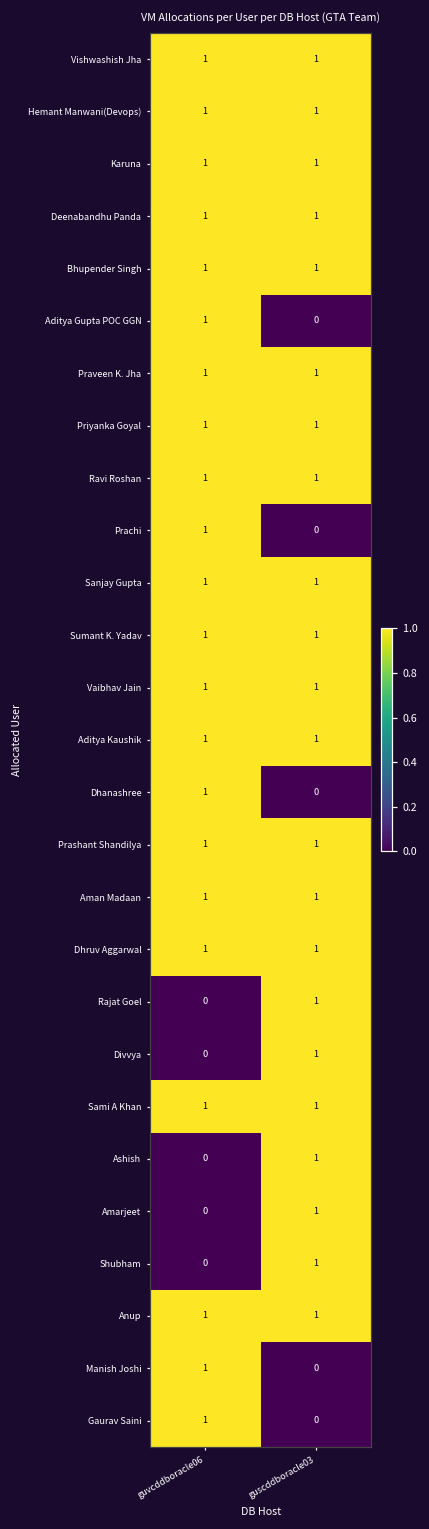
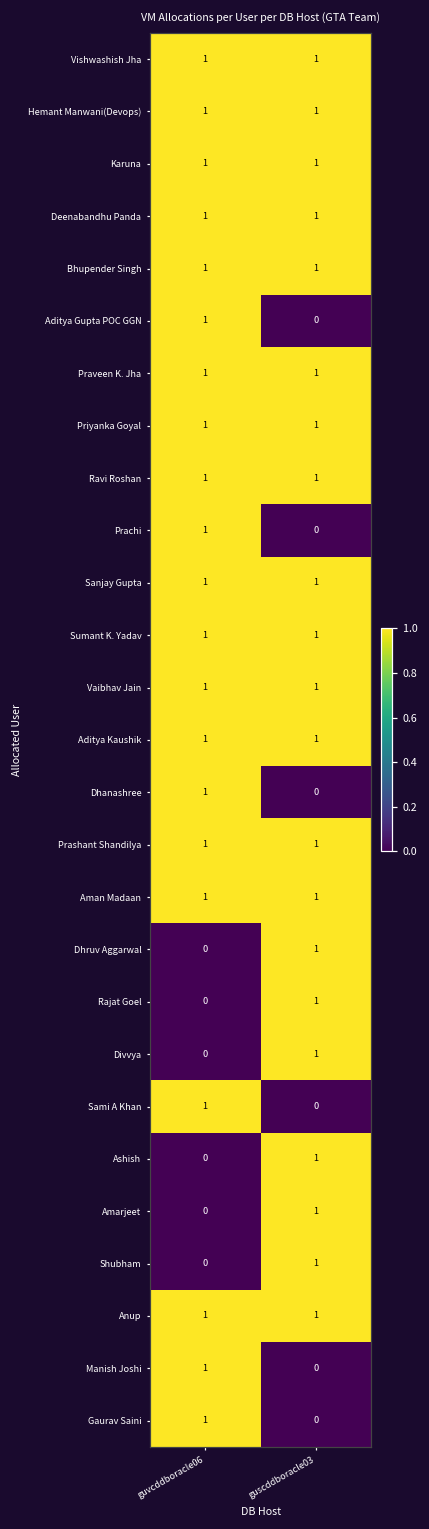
  {
    "Vishwashish Jha": {
      "guvcddboracle06": 1,
      "guscddboracle03": 1
    },
    "Hemant Manwani(Devops)": {
      "guvcddboracle06": 1,
      "guscddboracle03": 1
    },
    "Karuna": {
      "guvcddboracle06": 1,
      "guscddboracle03": 1
    },
    "Deenabandhu Panda": {
      "guvcddboracle06": 1,
      "guscddboracle03": 1
    },
    "Bhupender Singh": {
      "guvcddboracle06": 1,
      "guscddboracle03": 1
    },
    "Aditya Gupta POC GGN": {
      "guvcddboracle06": 1,
      "guscddboracle03": 0
    },
    "Praveen K. Jha": {
      "guvcddboracle06": 1,
      "guscddboracle03": 1
    },
    "Priyanka Goyal": {
      "guvcddboracle06": 1,
      "guscddboracle03": 1
    },
    "Ravi Roshan": {
      "guvcddboracle06": 1,
      "guscddboracle03": 1
    },
    "Prachi": {
      "guvcddboracle06": 1,
      "guscddboracle03": 0
    },
    "Sanjay Gupta": {
      "guvcddboracle06": 1,
      "guscddboracle03": 1
    },
    "Sumant K. Yadav": {
      "guvcddboracle06": 1,
      "guscddboracle03": 1
    },
    "Vaibhav Jain": {
      "guvcddboracle06": 1,
      "guscddboracle03": 1
    },
    "Aditya Kaushik": {
      "guvcddboracle06": 1,
      "guscddboracle03": 1
    },
    "Dhanashree": {
      "guvcddboracle06": 1,
      "guscddboracle03": 0
    },
    "Prashant Shandilya": {
      "guvcddboracle06": 1,
      "guscddboracle03": 1
    },
    "Aman Madaan": {
      "guvcddboracle06": 1,
      "guscddboracle03": 1
    },
    "Dhruv Aggarwal": {
-     "guvcddboracle06": 1,
+     "guvcddboracle06": 0,
      "guscddboracle03": 1
    },
    "Rajat Goel": {
      "guvcddboracle06": 0,
      "guscddboracle03": 1
    },
    "Divvya": {
      "guvcddboracle06": 0,
      "guscddboracle03": 1
    },
    "Sami A Khan": {
      "guvcddboracle06": 1,
-     "guscddboracle03": 1
+     "guscddboracle03": 0
    },
    "Ashish": {
      "guvcddboracle06": 0,
      "guscddboracle03": 1
    },
    "Amarjeet": {
      "guvcddboracle06": 0,
      "guscddboracle03": 1
    },
    "Shubham": {
      "guvcddboracle06": 0,
      "guscddboracle03": 1
    },
    "Anup": {
      "guvcddboracle06": 1,
      "guscddboracle03": 1
    },
    "Manish Joshi": {
      "guvcddboracle06": 1,
      "guscddboracle03": 0
    },
    "Gaurav Saini": {
      "guvcddboracle06": 1,
      "guscddboracle03": 0
    }
  }
